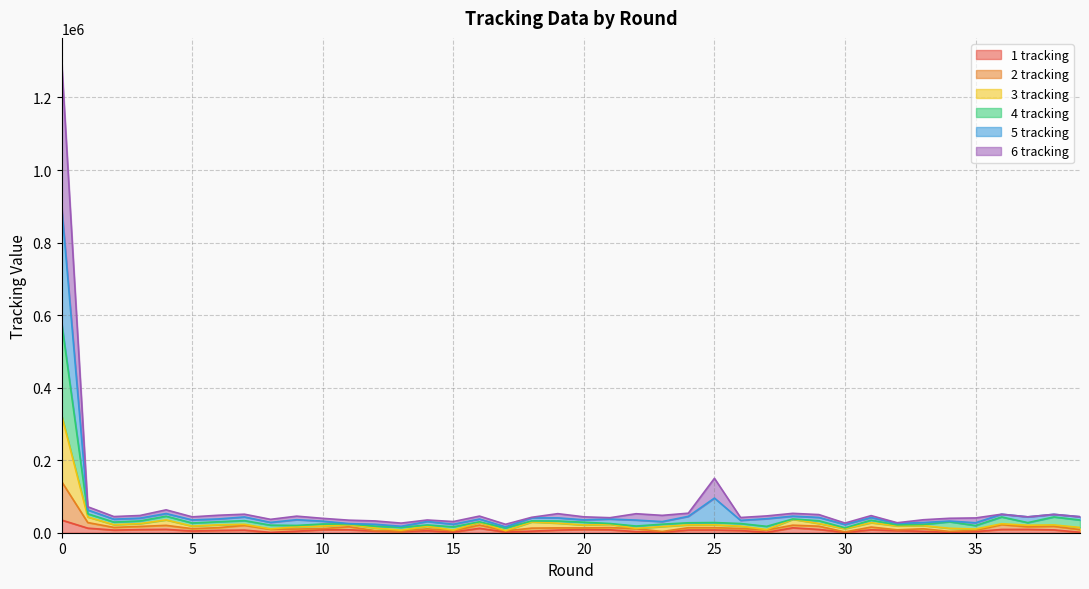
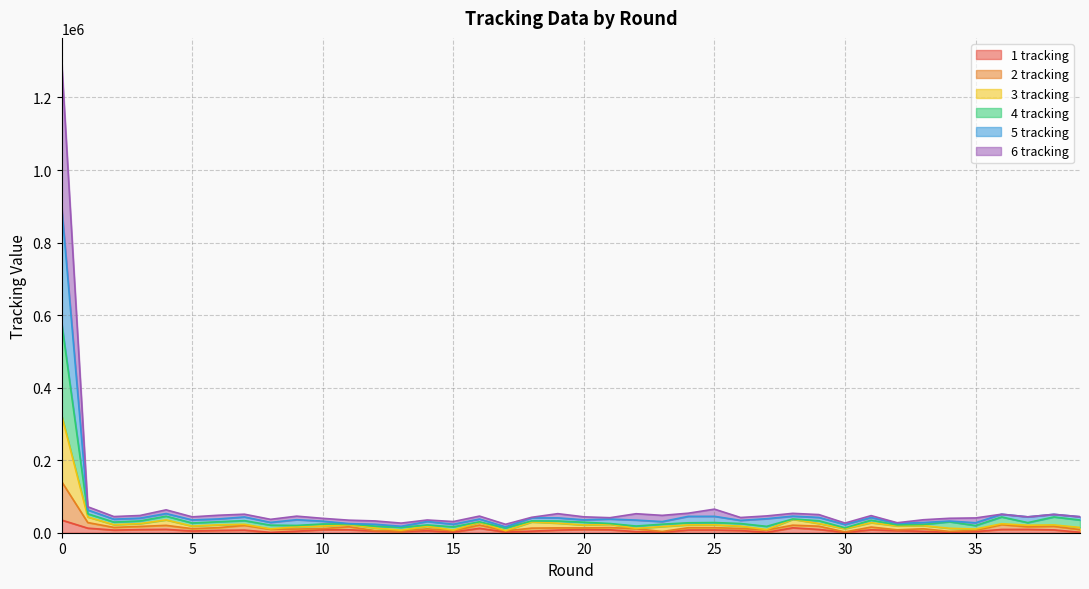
  {
    "3 tracking": {
      "0": 180000,
      "5": 10000,
      "20": 10000
    },
    "4 tracking": {
      "0": 260000,
      "5": 10000,
      "15": 10000,
      "35": 10000
    },
    "5 tracking": {
      "0": 320000,
      "5": 10000,
      "10": 10000,
      "15": 10000,
-     "25": 70000,
+     "25": 20000,
      "35": 10000
    },
    "6 tracking": {
      "0": 400000,
      "5": 10000,
      "10": 10000,
      "15": 10000,
      "20": 10000,
-     "25": 50000,
+     "25": 20000,
      "35": 10000
    }
  }
